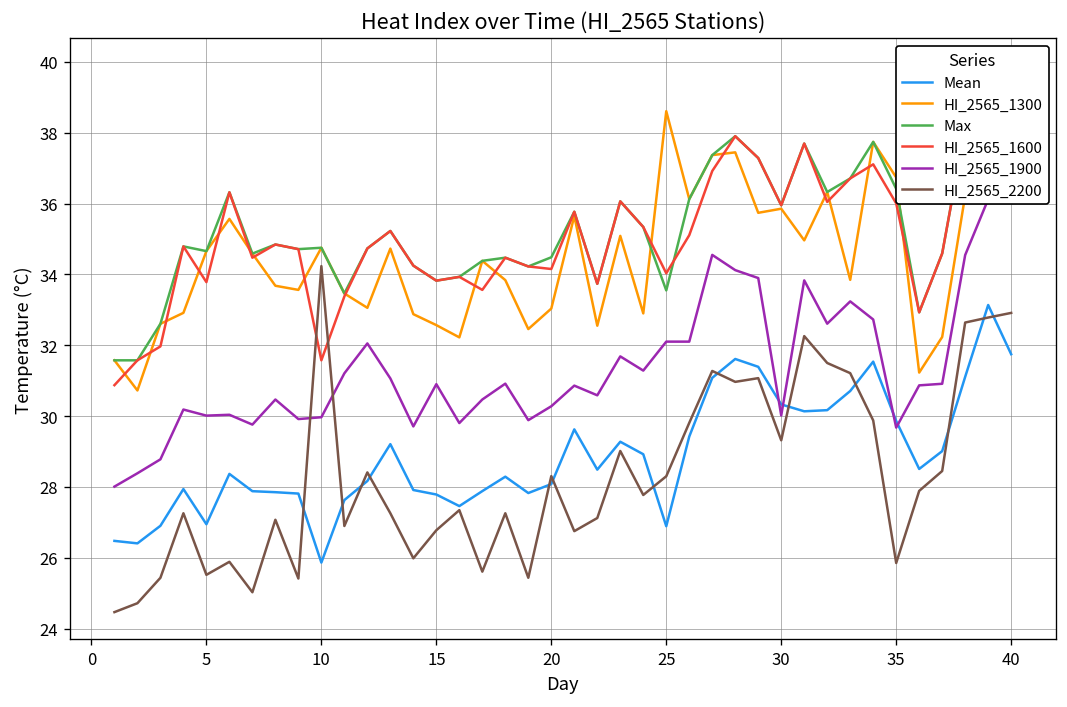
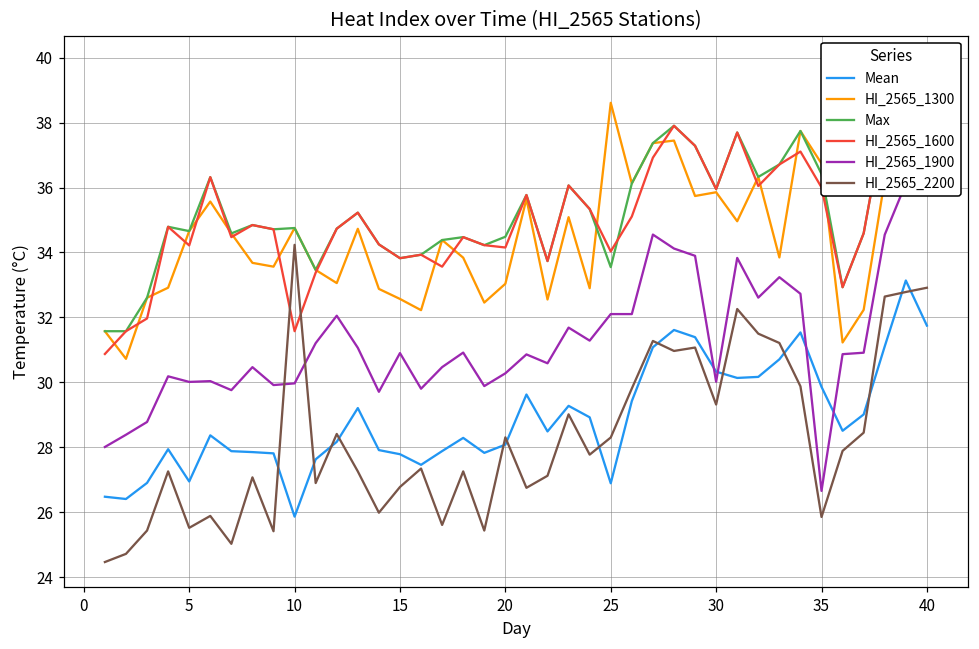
  {
    "Mean": {
      "5": 26.9,
      "10": 25.9,
      "15": 27.8,
      "20": 28.1,
      "25": 26.9,
      "30": 30.3,
      "35": 29.9,
      "40": 31.7
    },
    "HI_2565_1300": {
      "15": 32.6,
      "20": 33.0,
      "25": 38.6,
      "30": 35.9
    },
    "Max": {
      "20": 34.5,
      "25": 33.5
    },
    "HI_2565_1600": {
-     "5": 33.8,
+     "5": 34.2,
      "10": 31.6,
      "20": 34.2,
      "25": 34.0
    },
    "HI_2565_1900": {
      "5": 30.0,
      "10": 30.0,
      "15": 30.9,
      "20": 30.3,
      "25": 32.1,
      "30": 30.0,
-     "35": 29.7
+     "35": 26.7
    },
    "HI_2565_2200": {
      "5": 25.5,
      "10": 34.2,
      "15": 26.8,
      "20": 28.3,
      "25": 28.3,
      "30": 29.3,
      "35": 25.9,
      "40": 32.9
    }
  }
